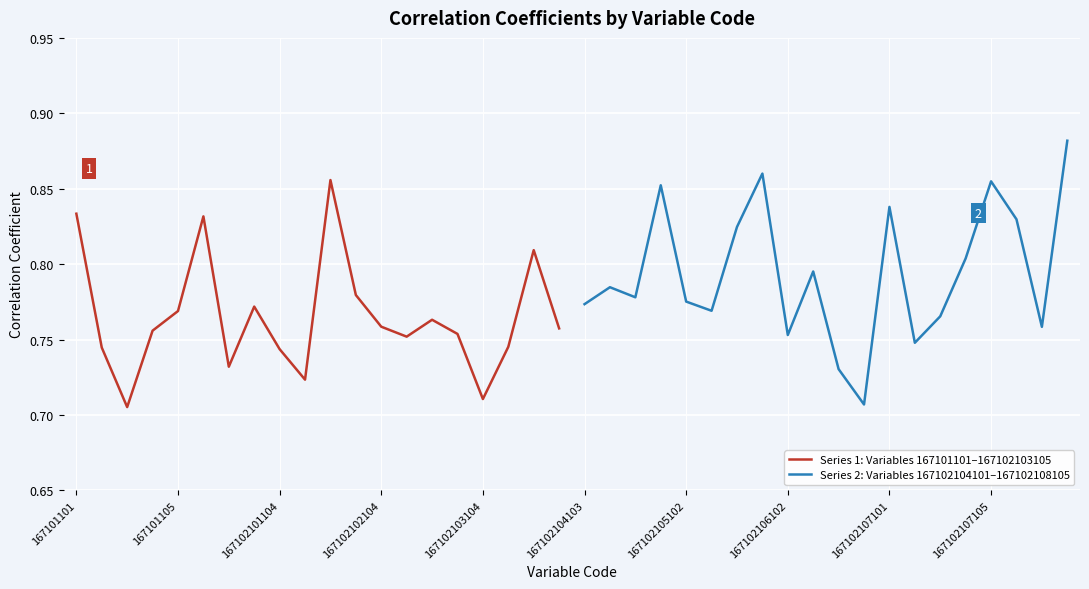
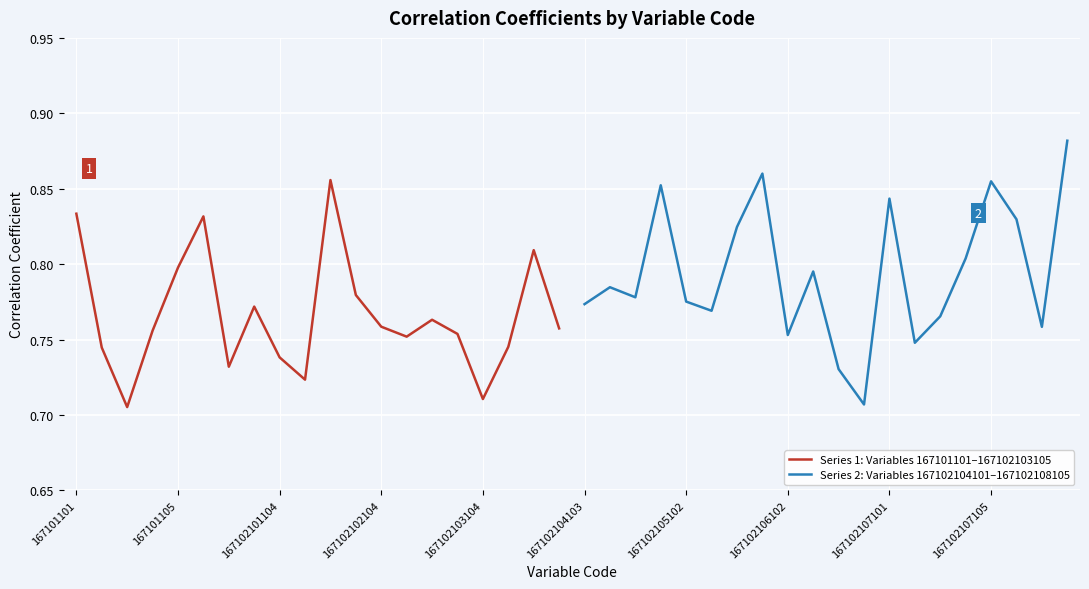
  {
    "Series 1: Variables 167101101–167102103105": {
      "167101101": 0.833,
-     "167101105": 0.769,
-     "167102101104": 0.744,
+     "167101105": 0.798,
+     "167102101104": 0.738,
      "167102102104": 0.758,
      "167102103104": 0.711
    },
    "Series 2: Variables 167102104101–167102108105": {
      "167102104103": 0.773,
      "167102105102": 0.775,
      "167102106102": 0.753,
-     "167102107101": 0.838,
+     "167102107101": 0.843,
      "167102107105": 0.855
    }
  }
